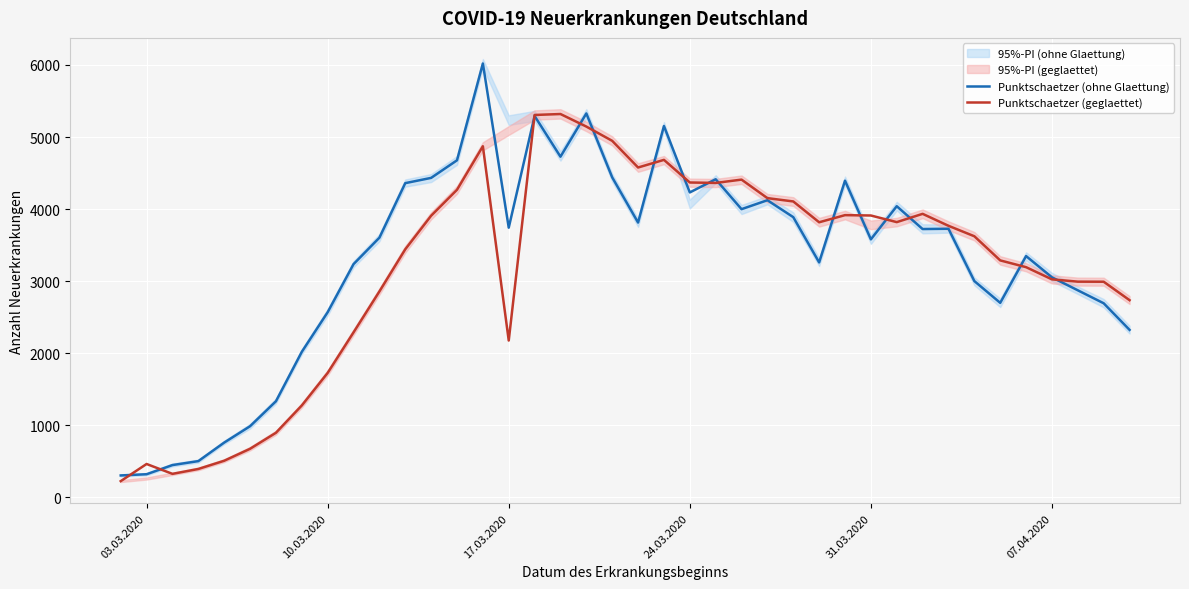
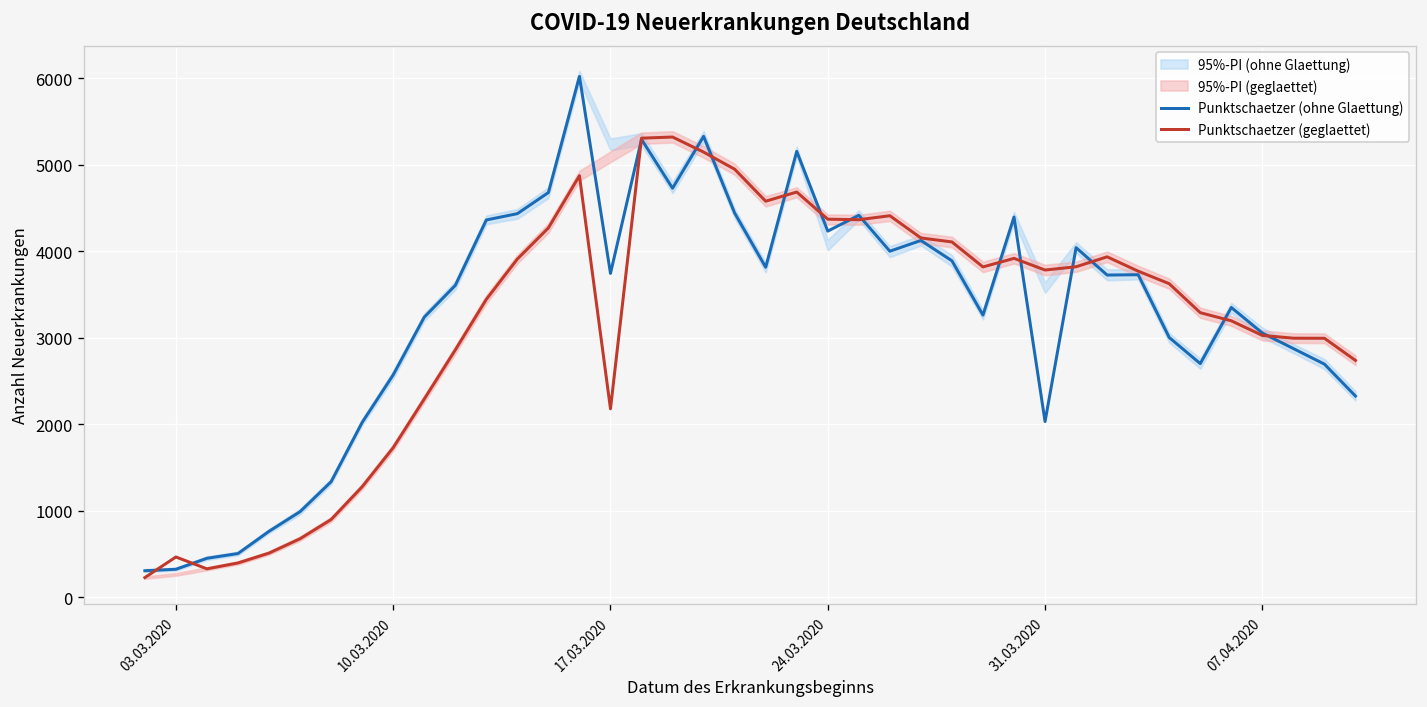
  {
    "Punktschaetzer (ohne Glaettung)": {
      "10.03.2020": 2600,
      "17.03.2020": 3700,
      "24.03.2020": 4200,
-     "31.03.2020": 3600
+     "31.03.2020": 2000
    },
    "Punktschaetzer (geglaettet)": {
      "03.03.2020": 500,
      "10.03.2020": 1700,
      "17.03.2020": 2200,
      "24.03.2020": 4400,
-     "31.03.2020": 3900
+     "31.03.2020": 3800
    }
  }
